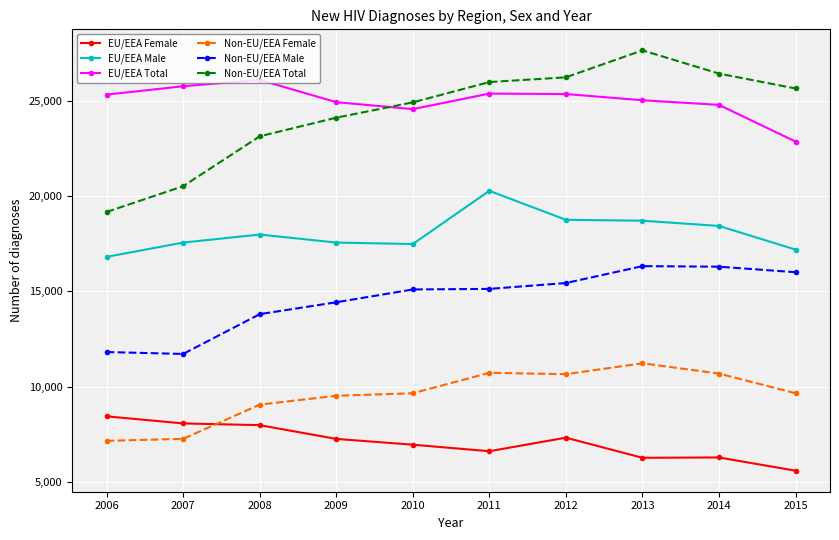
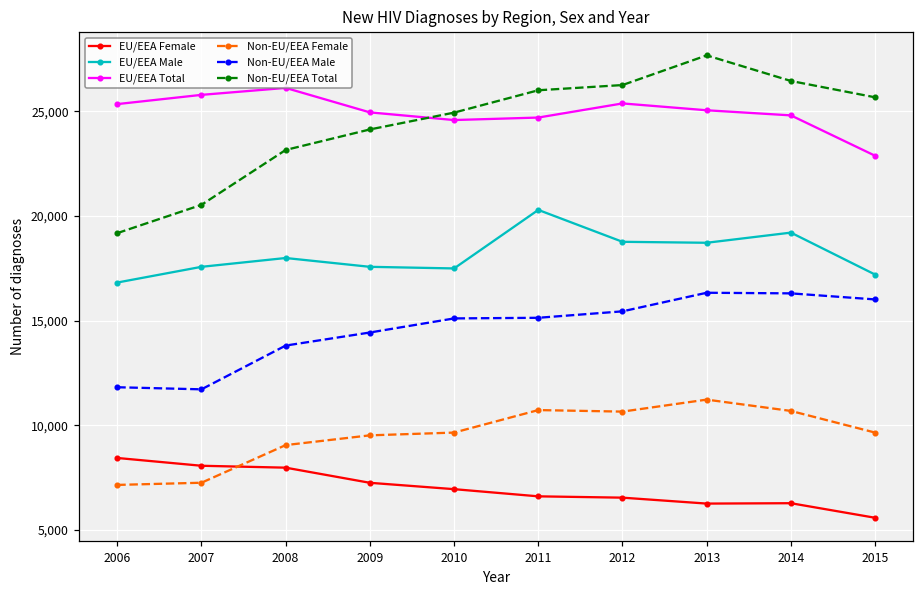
  {
    "EU/EEA Female": {
      "2006": "8,400",
      "2007": "8,100",
      "2008": "8,000",
      "2009": "7,300",
      "2010": "6,900",
      "2011": "6,600",
-     "2012": "7,300",
+     "2012": "6,500",
      "2013": "6,300",
      "2014": "6,300",
      "2015": "5,600"
    },
    "EU/EEA Male": {
      "2006": "16,800",
      "2007": "17,600",
      "2008": "18,000",
      "2009": "17,600",
      "2010": "17,500",
      "2011": "20,300",
      "2012": "18,800",
      "2013": "18,700",
-     "2014": "18,400",
+     "2014": "19,200",
      "2015": "17,200"
    },
    "EU/EEA Total": {
      "2006": "25,300",
      "2007": "25,800",
      "2009": "24,900",
      "2010": "24,600",
-     "2011": "25,400",
+     "2011": "24,700",
      "2012": "25,400",
      "2013": "25,000",
      "2014": "24,800",
      "2015": "22,900"
    },
    "Non-EU/EEA Female": {
      "2006": "7,200",
      "2007": "7,300",
      "2008": "9,100",
      "2009": "9,500",
      "2010": "9,700",
      "2011": "10,700",
      "2012": "10,700",
      "2013": "11,200",
      "2014": "10,700",
      "2015": "9,700"
    },
    "Non-EU/EEA Male": {
      "2006": "11,800",
      "2007": "11,700",
      "2008": "13,800",
      "2009": "14,400",
      "2010": "15,100",
      "2011": "15,100",
      "2012": "15,400",
      "2013": "16,300",
      "2014": "16,300",
      "2015": "16,000"
    },
    "Non-EU/EEA Total": {
      "2006": "19,200",
      "2007": "20,500",
      "2008": "23,200",
      "2009": "24,100",
      "2010": "24,900",
      "2011": "26,000",
      "2012": "26,300",
      "2013": "27,700",
      "2014": "26,400",
      "2015": "25,700"
    }
  }
